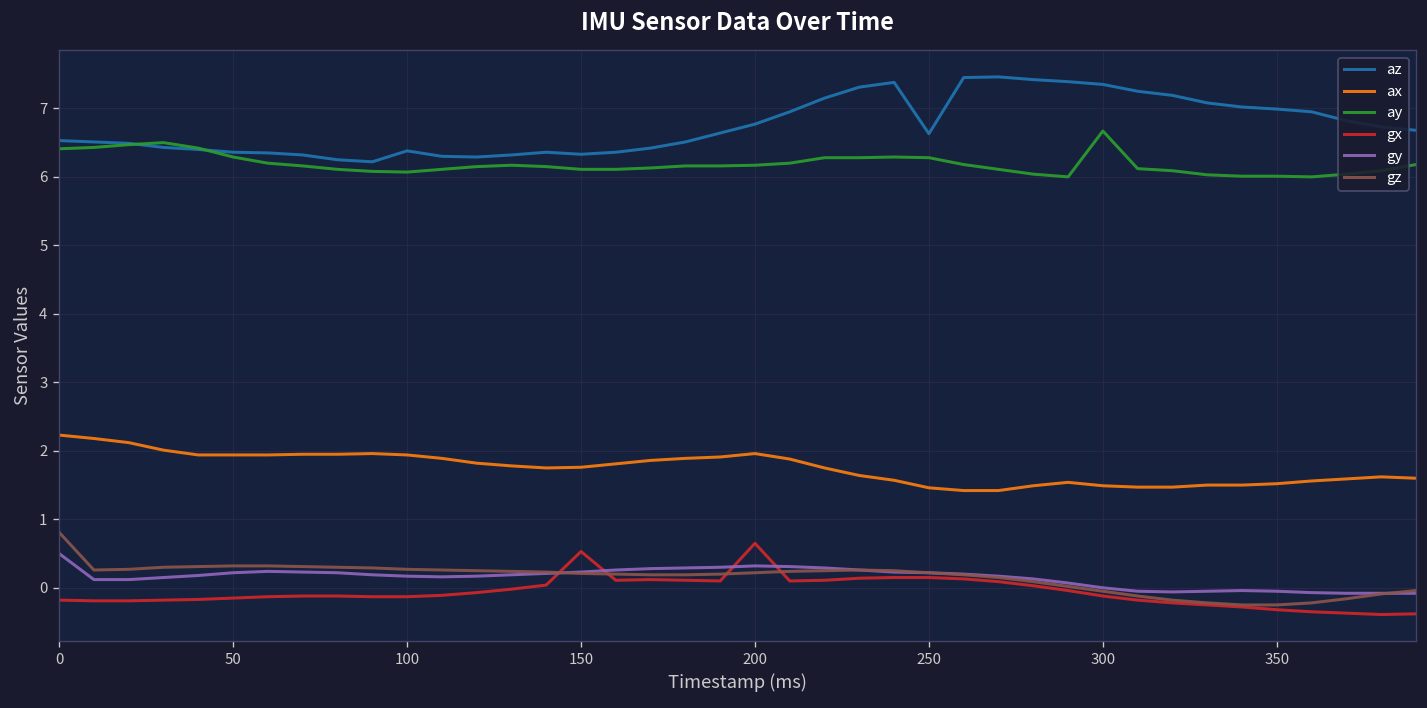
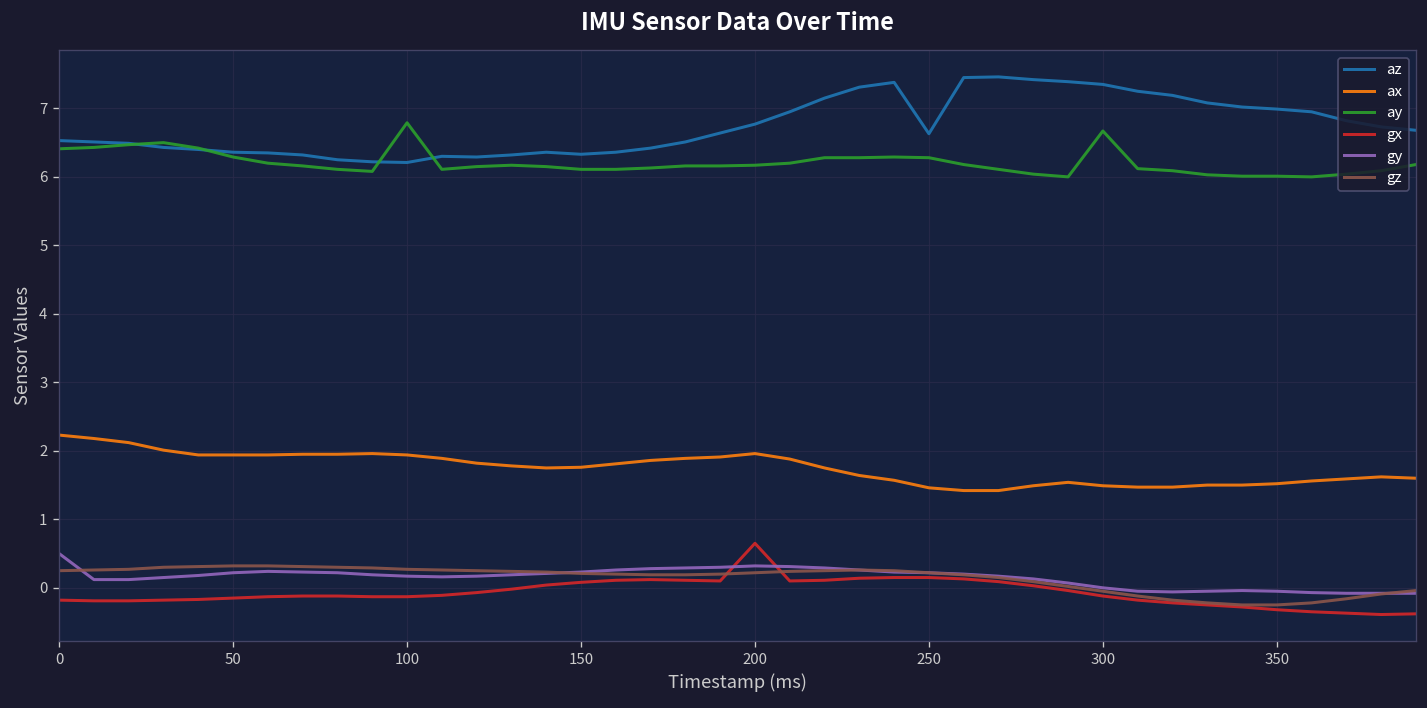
  {
    "az": {
      "0": 6.5,
      "50": 6.4,
-     "100": 6.4,
+     "100": 6.2,
      "150": 6.3,
      "200": 6.8,
      "250": 6.6,
      "300": 7.4,
      "350": 7.0
    },
    "ax": {
      "0": 2.2,
      "50": 1.9,
      "100": 1.9,
      "150": 1.8,
      "200": 2.0,
      "250": 1.5,
      "300": 1.5,
      "350": 1.5
    },
    "ay": {
      "0": 6.4,
      "50": 6.3,
-     "100": 6.1,
+     "100": 6.8,
      "150": 6.1,
      "200": 6.2,
      "250": 6.3,
      "300": 6.7,
      "350": 6.0
    },
    "gx": {
      "0": -0.2,
      "50": -0.2,
      "100": -0.1,
-     "150": 0.5,
+     "150": 0.1,
      "200": 0.7,
      "250": 0.2,
      "300": -0.1,
      "350": -0.3
    },
    "gy": {
      "0": 0.5,
      "50": 0.2,
      "100": 0.2,
      "200": 0.3,
      "300": 0.0,
      "350": -0.1
    },
    "gz": {
-     "0": 0.8,
+     "0": 0.3,
      "50": 0.3,
      "100": 0.3,
      "200": 0.2,
      "300": -0.1,
      "350": -0.3
    }
  }
